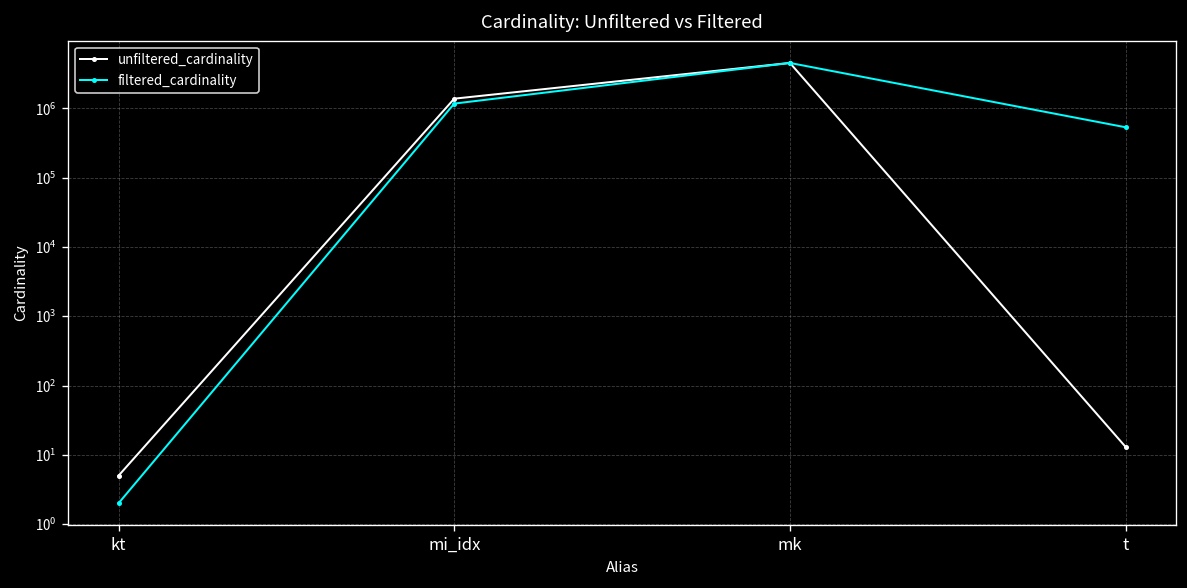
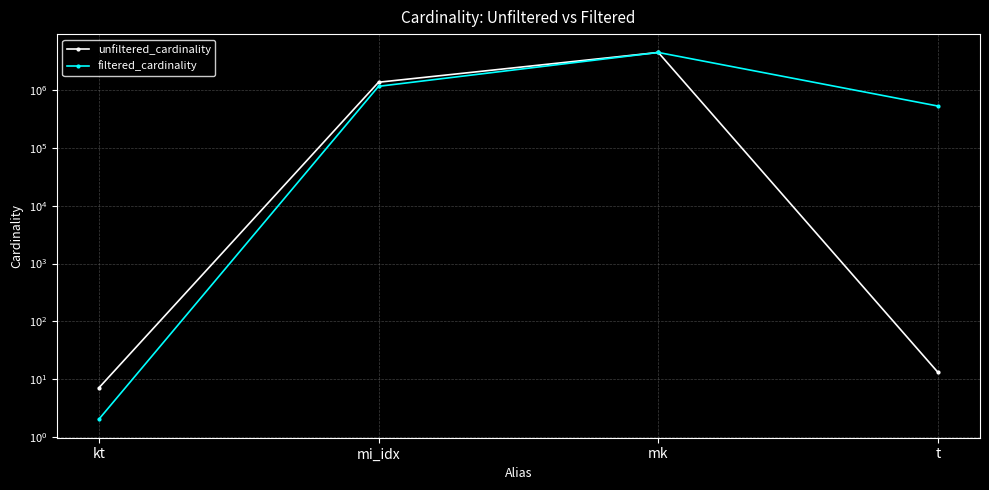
  {
    "unfiltered_cardinality": {
-     "kt": 5,
+     "kt": 7,
      "mi_idx": 1400000,
      "t": 13
    },
    "filtered_cardinality": {
      "kt": 2,
      "mi_idx": 1200000,
      "t": 500000
    }
  }
